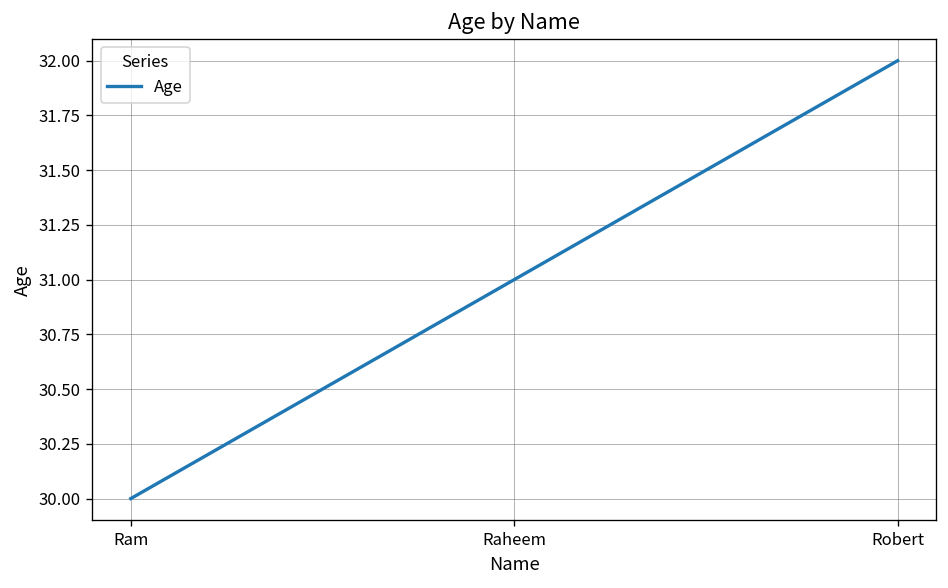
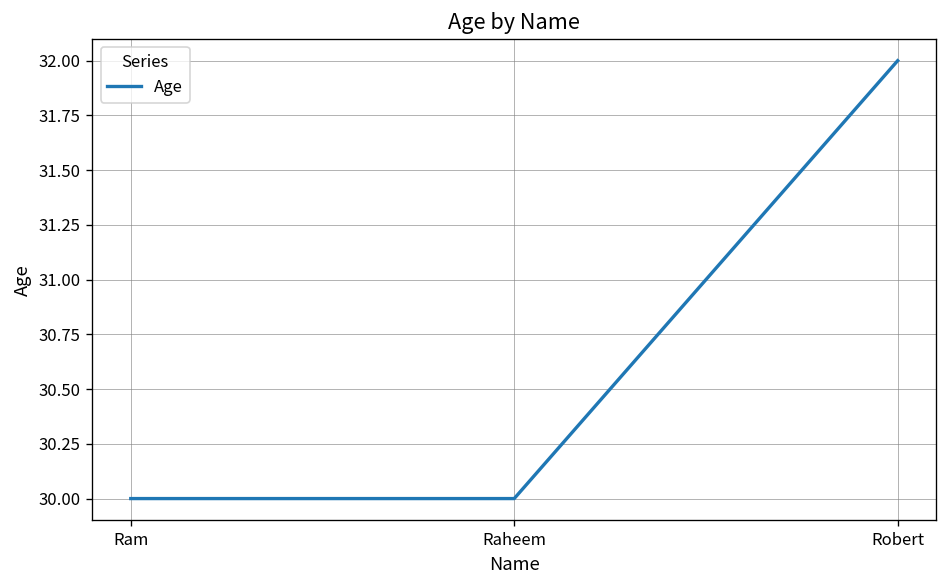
  {
    "Ram": 30,
-   "Raheem": 31,
+   "Raheem": 30,
    "Robert": 32
  }
